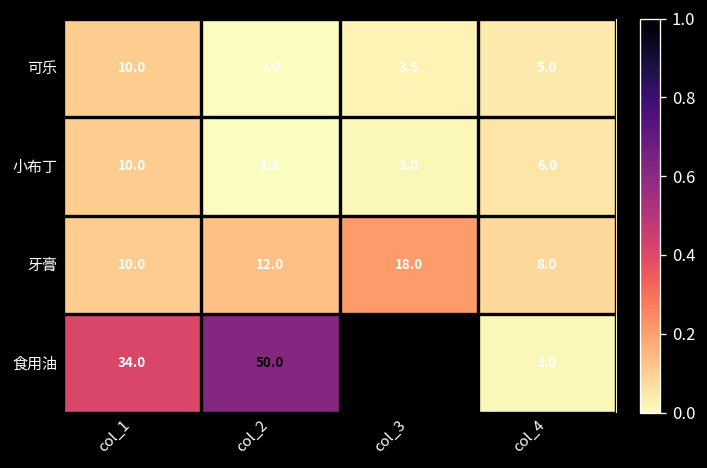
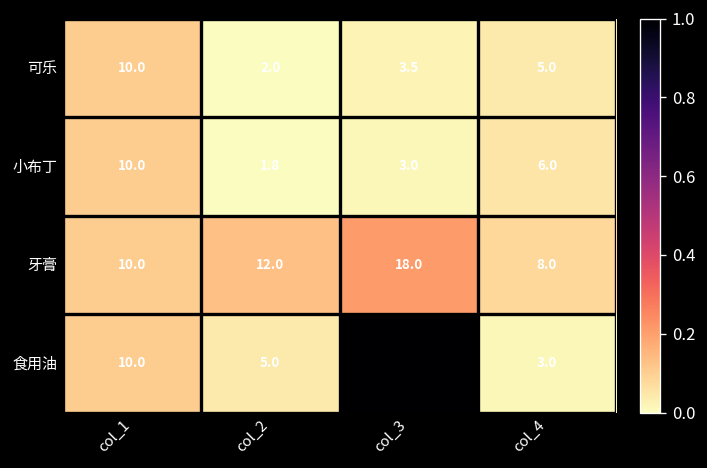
  {
    "可乐": {
      "col_1": 10.0,
      "col_2": 2.0,
      "col_3": 3.5,
      "col_4": 5.0
    },
    "小布丁": {
      "col_1": 10.0,
      "col_2": 1.8,
      "col_3": 3.0,
      "col_4": 6.0
    },
    "牙膏": {
      "col_1": 10.0,
      "col_2": 12.0,
      "col_3": 18.0,
      "col_4": 8.0
    },
    "食用油": {
-     "col_1": 34.0,
-     "col_2": 50.0,
+     "col_1": 10.0,
+     "col_2": 5.0,
      "col_4": 3.0
    }
  }
